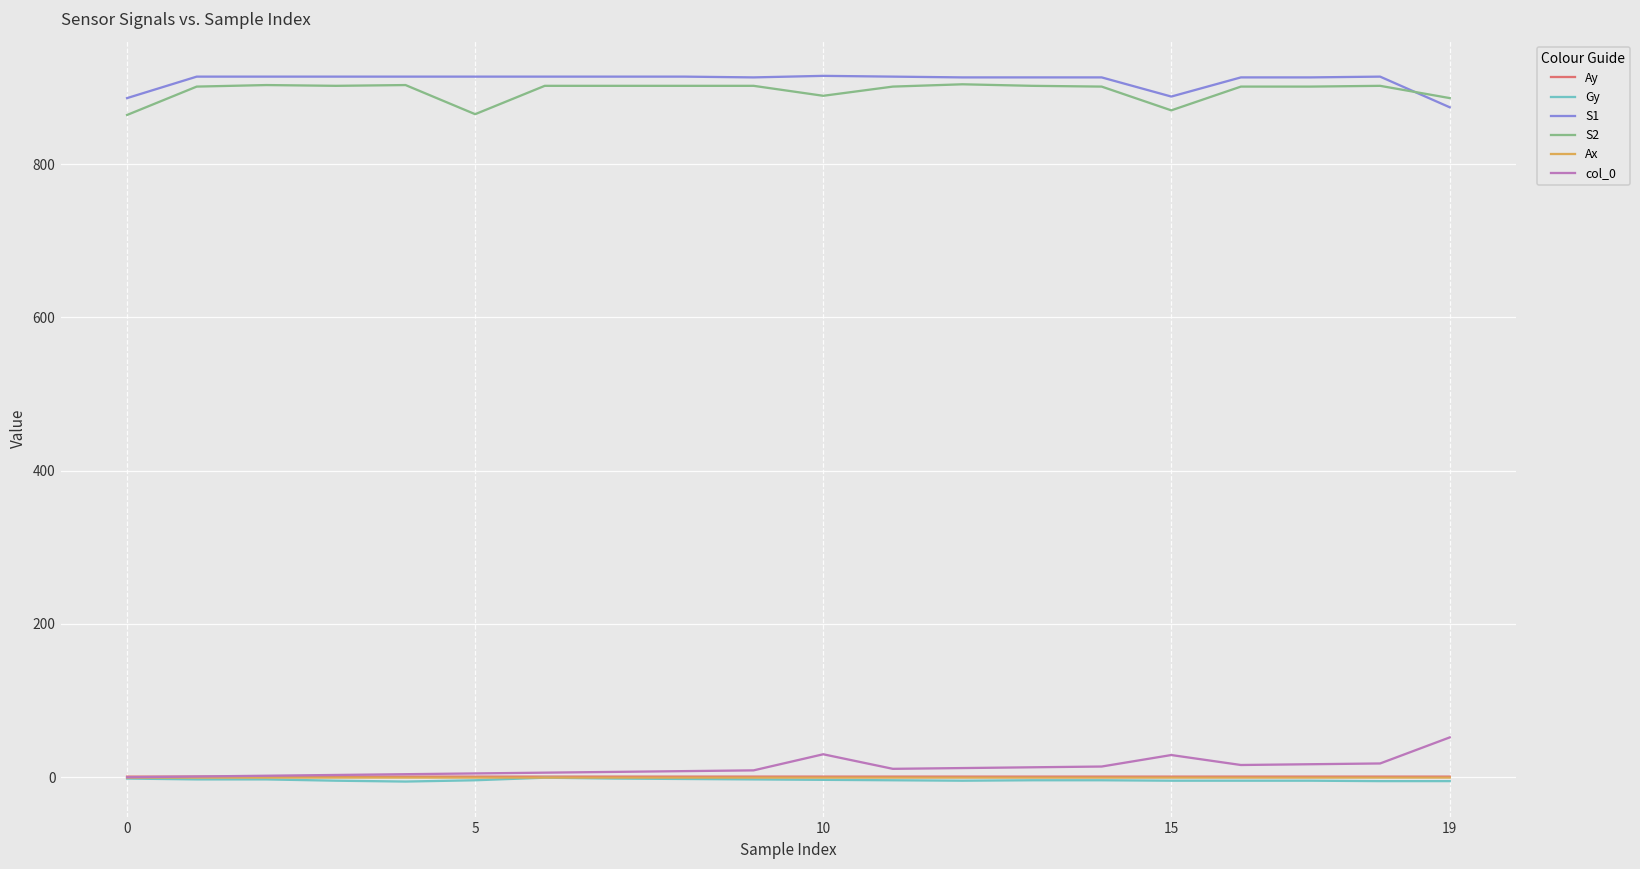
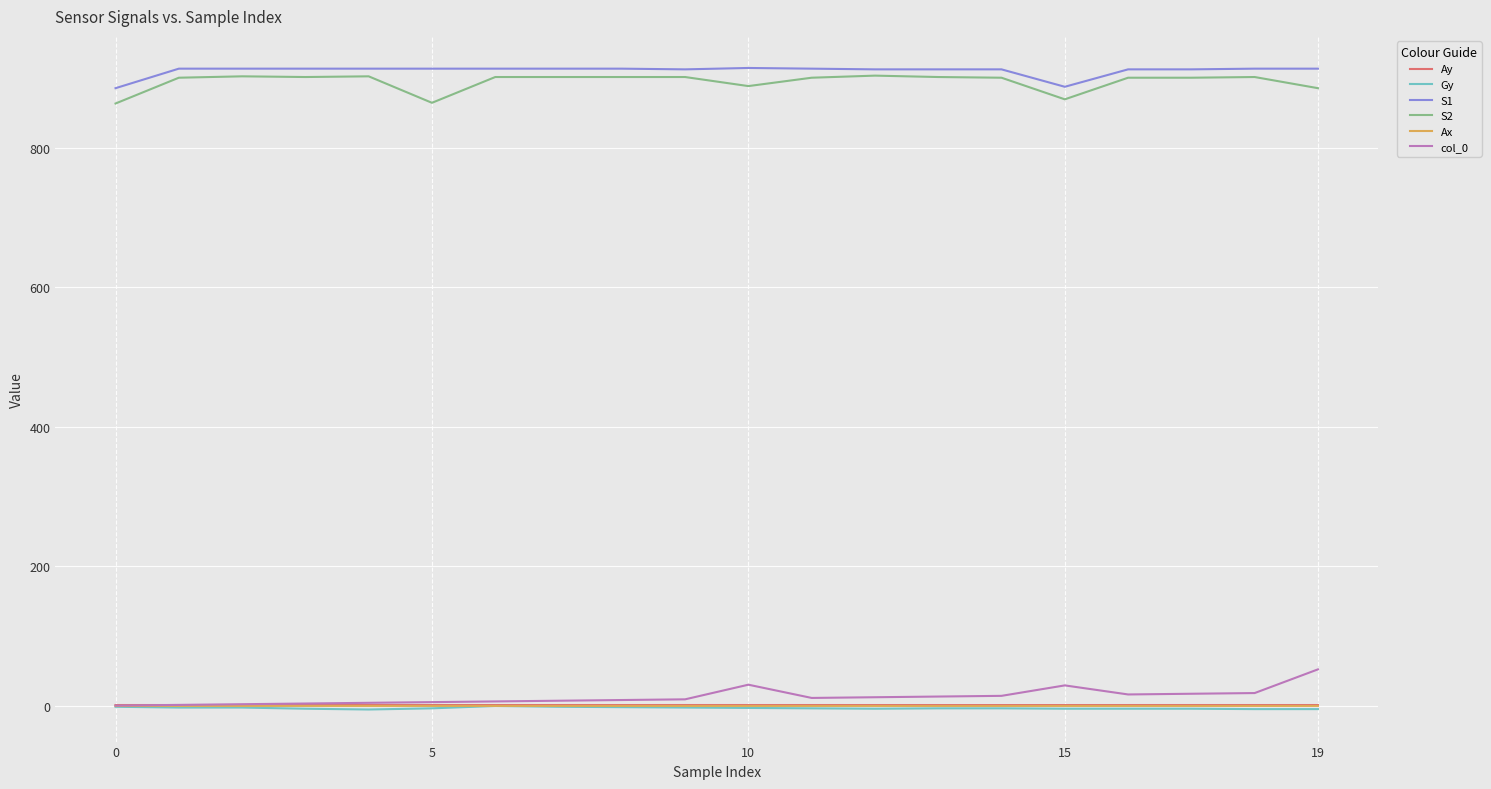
  {
    "Gy": {
      "15": 0,
      "19": -10
    },
    "S1": {
      "0": 890,
      "5": 910,
      "10": 920,
      "15": 890,
-     "19": 870
+     "19": 910
    },
    "S2": {
      "0": 860,
      "5": 870,
      "10": 890,
      "15": 870,
      "19": 890
    },
    "col_0": {
      "5": 10,
      "10": 30,
      "15": 30,
      "19": 50
    }
  }
